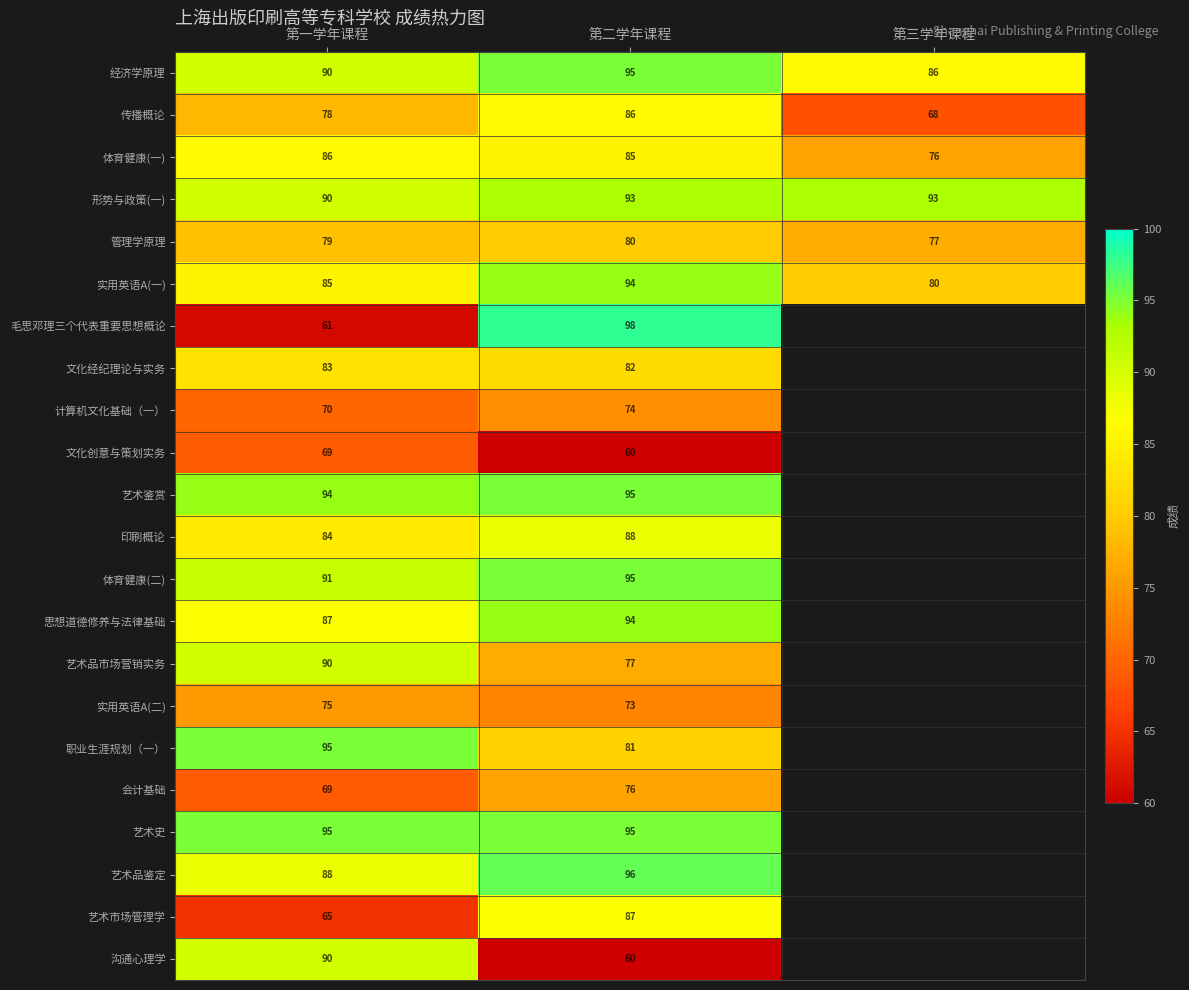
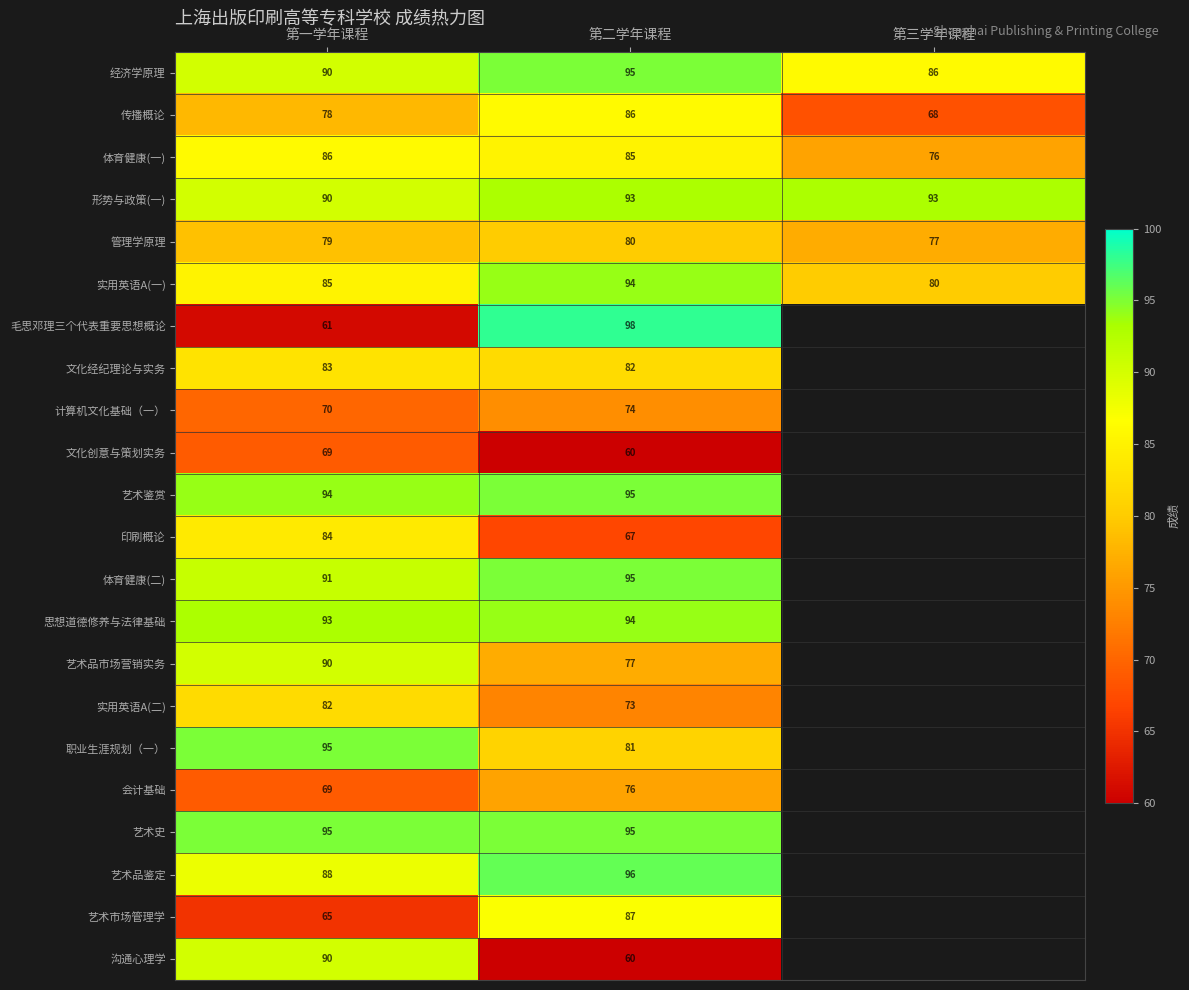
  {
    "经济学原理": {
      "第一学年课程": 90,
      "第二学年课程": 95,
      "第三学年课程": 86
    },
    "传播概论": {
      "第一学年课程": 78,
      "第二学年课程": 86,
      "第三学年课程": 68
    },
    "体育健康(一)": {
      "第一学年课程": 86,
      "第二学年课程": 85,
      "第三学年课程": 76
    },
    "形势与政策(一)": {
      "第一学年课程": 90,
      "第二学年课程": 93,
      "第三学年课程": 93
    },
    "管理学原理": {
      "第一学年课程": 79,
      "第二学年课程": 80,
      "第三学年课程": 77
    },
    "实用英语A(一)": {
      "第一学年课程": 85,
      "第二学年课程": 94,
      "第三学年课程": 80
    },
    "毛思邓理三个代表重要思想概论": {
      "第一学年课程": 61,
      "第二学年课程": 98
    },
    "文化经纪理论与实务": {
      "第一学年课程": 83,
      "第二学年课程": 82
    },
    "计算机文化基础（一）": {
      "第一学年课程": 70,
      "第二学年课程": 74
    },
    "文化创意与策划实务": {
      "第一学年课程": 69,
      "第二学年课程": 60
    },
    "艺术鉴赏": {
      "第一学年课程": 94,
      "第二学年课程": 95
    },
    "印刷概论": {
      "第一学年课程": 84,
-     "第二学年课程": 88
+     "第二学年课程": 67
    },
    "体育健康(二)": {
      "第一学年课程": 91,
      "第二学年课程": 95
    },
    "思想道德修养与法律基础": {
-     "第一学年课程": 87,
+     "第一学年课程": 93,
      "第二学年课程": 94
    },
    "艺术品市场营销实务": {
      "第一学年课程": 90,
      "第二学年课程": 77
    },
    "实用英语A(二)": {
-     "第一学年课程": 75,
+     "第一学年课程": 82,
      "第二学年课程": 73
    },
    "职业生涯规划（一）": {
      "第一学年课程": 95,
      "第二学年课程": 81
    },
    "会计基础": {
      "第一学年课程": 69,
      "第二学年课程": 76
    },
    "艺术史": {
      "第一学年课程": 95,
      "第二学年课程": 95
    },
    "艺术品鉴定": {
      "第一学年课程": 88,
      "第二学年课程": 96
    },
    "艺术市场管理学": {
      "第一学年课程": 65,
      "第二学年课程": 87
    },
    "沟通心理学": {
      "第一学年课程": 90,
      "第二学年课程": 60
    }
  }
